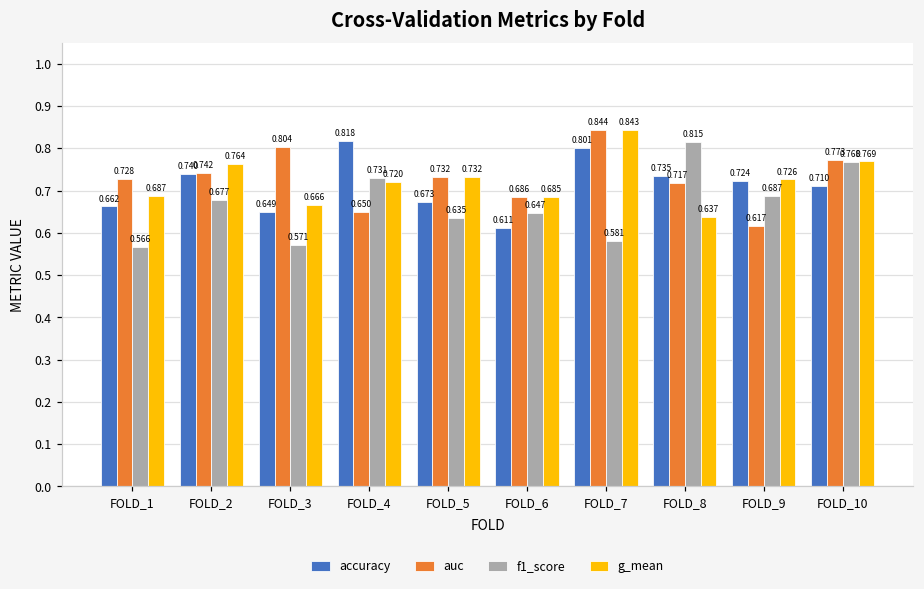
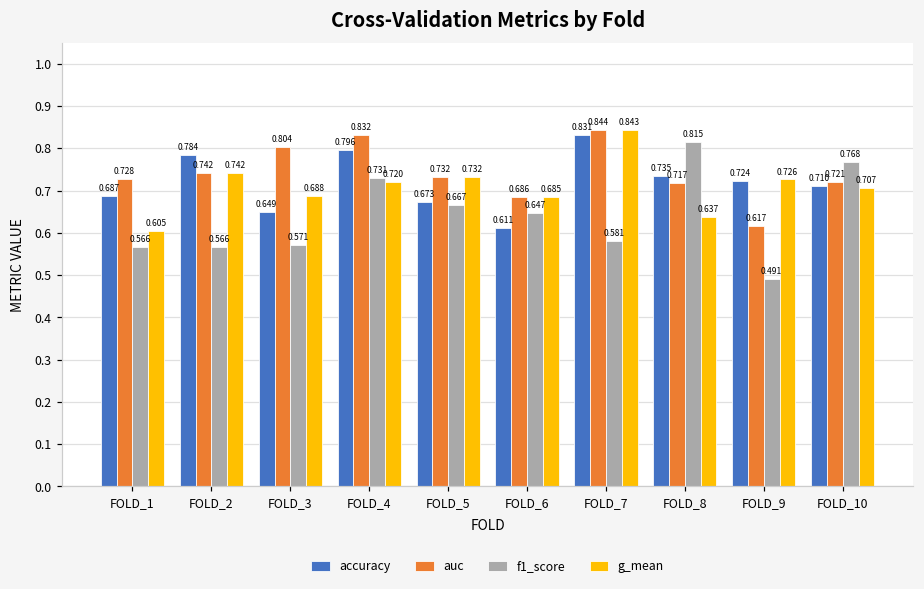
  {
    "accuracy": {
-     "FOLD_1": 0.662,
-     "FOLD_2": 0.740,
+     "FOLD_1": 0.687,
+     "FOLD_2": 0.784,
      "FOLD_3": 0.649,
-     "FOLD_4": 0.818,
+     "FOLD_4": 0.796,
      "FOLD_5": 0.673,
      "FOLD_6": 0.611,
-     "FOLD_7": 0.801,
+     "FOLD_7": 0.831,
      "FOLD_8": 0.735,
      "FOLD_9": 0.724,
      "FOLD_10": 0.710
    },
    "auc": {
      "FOLD_1": 0.728,
      "FOLD_2": 0.742,
      "FOLD_3": 0.804,
-     "FOLD_4": 0.650,
+     "FOLD_4": 0.832,
      "FOLD_5": 0.732,
      "FOLD_6": 0.686,
      "FOLD_7": 0.844,
      "FOLD_8": 0.717,
      "FOLD_9": 0.617,
-     "FOLD_10": 0.773
+     "FOLD_10": 0.721
    },
    "f1_score": {
      "FOLD_1": 0.566,
-     "FOLD_2": 0.677,
+     "FOLD_2": 0.566,
      "FOLD_3": 0.571,
      "FOLD_4": 0.731,
-     "FOLD_5": 0.635,
+     "FOLD_5": 0.667,
      "FOLD_6": 0.647,
      "FOLD_7": 0.581,
      "FOLD_8": 0.815,
-     "FOLD_9": 0.687,
+     "FOLD_9": 0.491,
      "FOLD_10": 0.768
    },
    "g_mean": {
-     "FOLD_1": 0.687,
-     "FOLD_2": 0.764,
-     "FOLD_3": 0.666,
+     "FOLD_1": 0.605,
+     "FOLD_2": 0.742,
+     "FOLD_3": 0.688,
      "FOLD_4": 0.720,
      "FOLD_5": 0.732,
      "FOLD_6": 0.685,
      "FOLD_7": 0.843,
      "FOLD_8": 0.637,
      "FOLD_9": 0.726,
-     "FOLD_10": 0.769
+     "FOLD_10": 0.707
    }
  }
